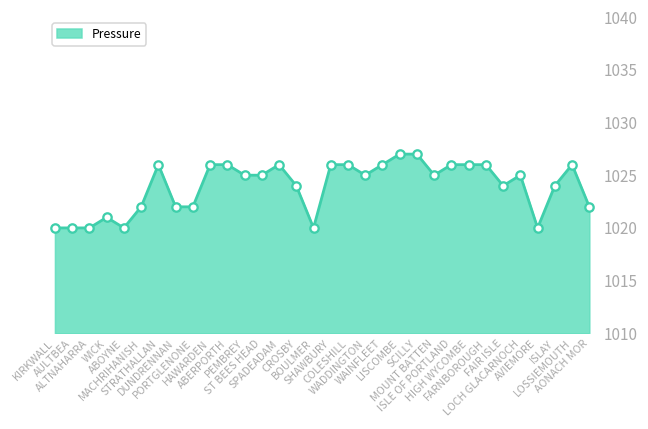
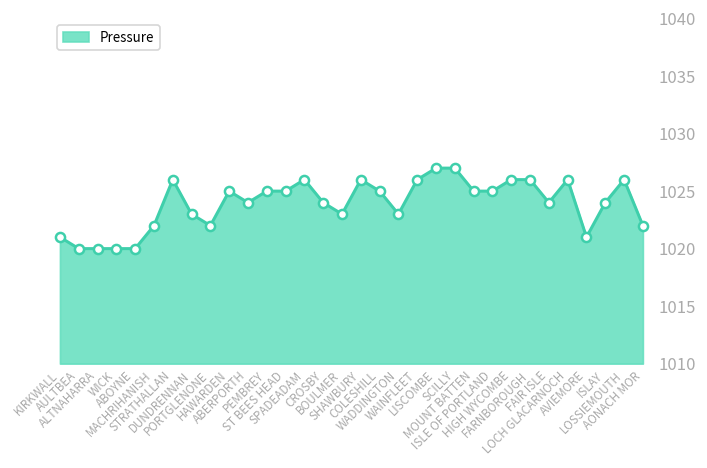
  {
-   "KIRKWALL": 1020,
+   "KIRKWALL": 1021,
    "AULTBEA": 1020,
    "ALTNAHARRA": 1020,
-   "WICK": 1021,
+   "WICK": 1020,
    "ABOYNE": 1020,
    "MACHRIHANISH": 1022,
    "STRATHALLAN": 1026,
-   "DUNDRENNAN": 1022,
+   "DUNDRENNAN": 1023,
    "PORTGLENONE": 1022,
-   "HAWARDEN": 1026,
-   "ABERPORTH": 1026,
+   "HAWARDEN": 1025,
+   "ABERPORTH": 1024,
    "PEMBREY": 1025,
    "ST BEES HEAD": 1025,
    "SPADEADAM": 1026,
    "CROSBY": 1024,
-   "BOULMER": 1020,
+   "BOULMER": 1023,
    "SHAWBURY": 1026,
-   "COLESHILL": 1026,
-   "WADDINGTON": 1025,
+   "COLESHILL": 1025,
+   "WADDINGTON": 1023,
    "WAINFLEET": 1026,
    "LISCOMBE": 1027,
    "SCILLY": 1027,
    "MOUNT BATTEN": 1025,
-   "ISLE OF PORTLAND": 1026,
+   "ISLE OF PORTLAND": 1025,
    "HIGH WYCOMBE": 1026,
    "FARNBOROUGH": 1026,
    "FAIR ISLE": 1024,
-   "LOCH GLACARNOCH": 1025,
-   "AVIEMORE": 1020,
+   "LOCH GLACARNOCH": 1026,
+   "AVIEMORE": 1021,
    "ISLAY": 1024,
    "LOSSIEMOUTH": 1026,
    "AONACH MOR": 1022
  }
